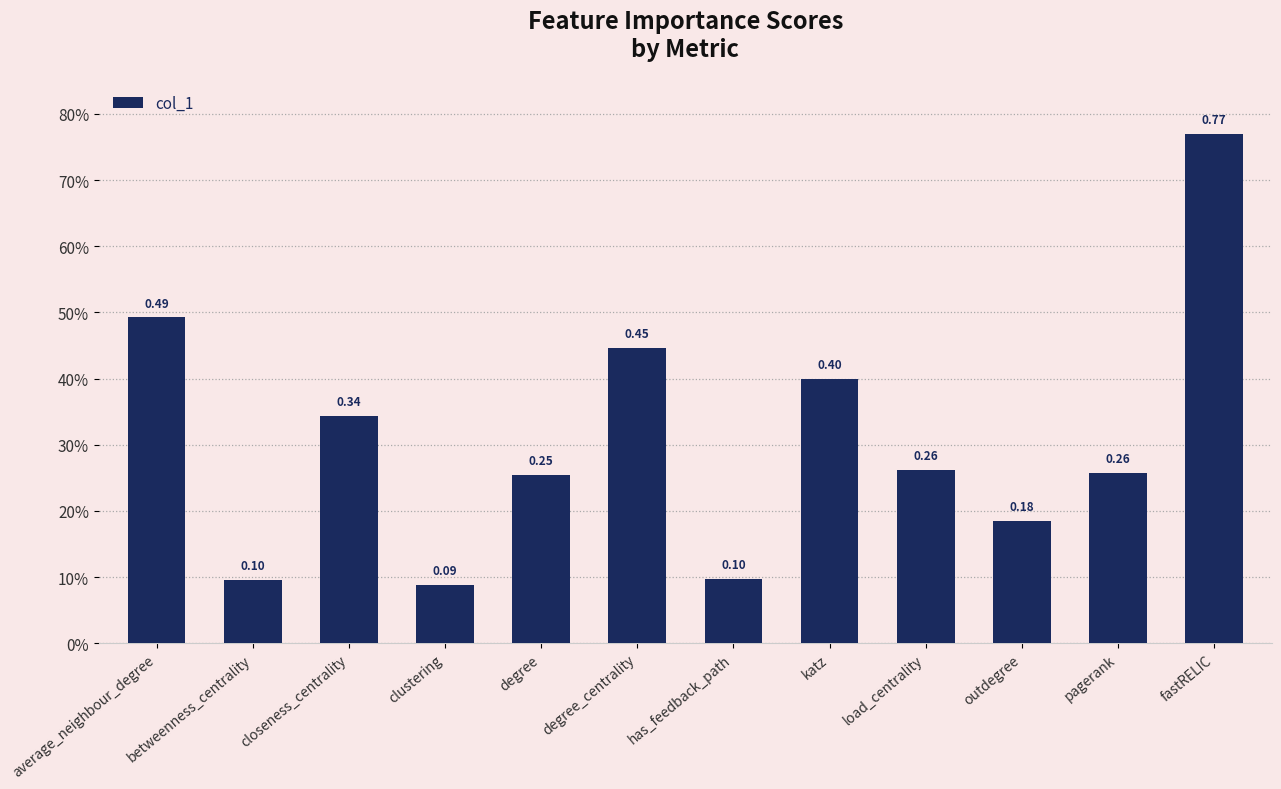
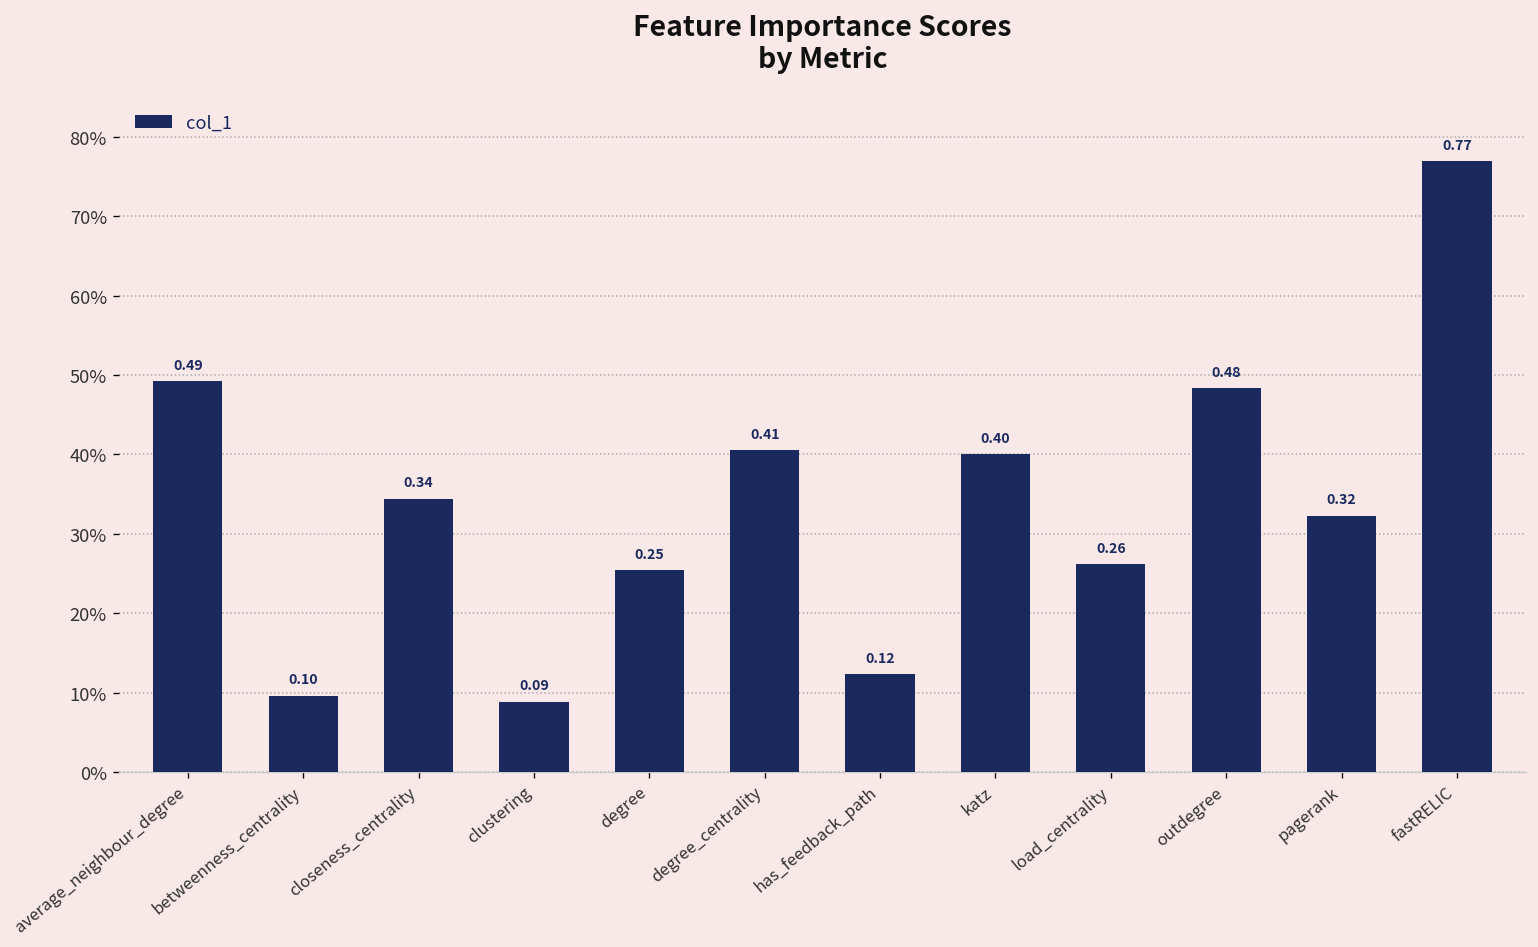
  {
    "average_neighbour_degree": 0.49,
    "betweenness_centrality": 0.10,
    "closeness_centrality": 0.34,
    "clustering": 0.09,
    "degree": 0.25,
-   "degree_centrality": 0.45,
-   "has_feedback_path": 0.10,
+   "degree_centrality": 0.41,
+   "has_feedback_path": 0.12,
    "katz": 0.40,
    "load_centrality": 0.26,
-   "outdegree": 0.18,
-   "pagerank": 0.26,
+   "outdegree": 0.48,
+   "pagerank": 0.32,
    "fastRELIC": 0.77
  }
